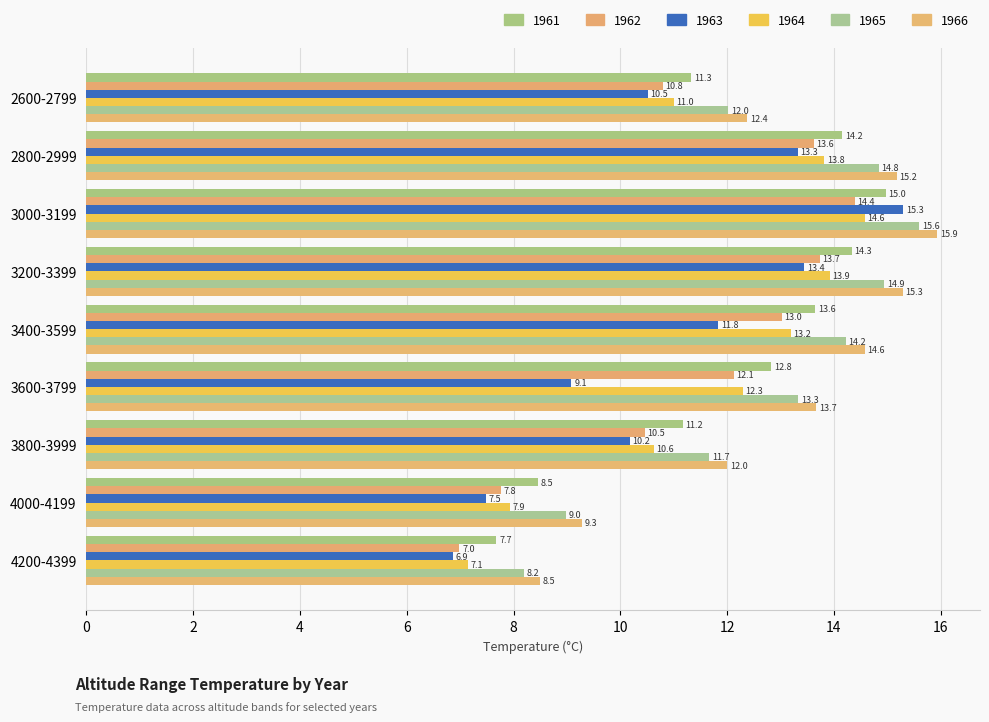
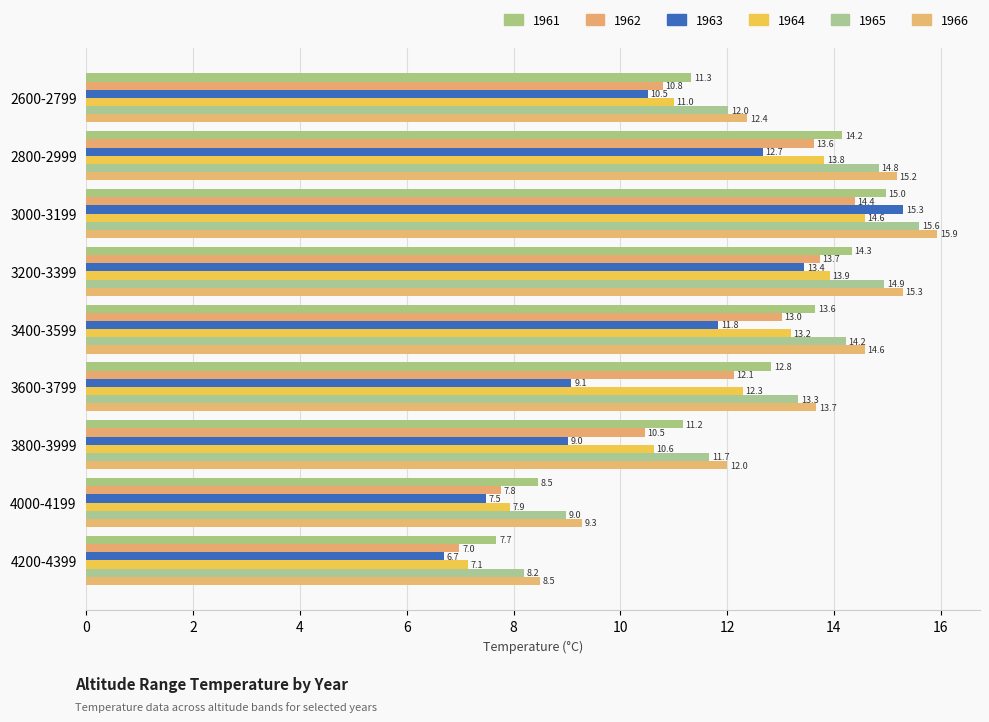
  {
    "1963": {
      "2600-2799": 10.5,
-     "2800-2999": 13.3,
+     "2800-2999": 12.7,
      "3000-3199": 15.3,
      "3200-3399": 13.4,
      "3400-3599": 11.8,
      "3600-3799": 9.1,
-     "3800-3999": 10.2,
+     "3800-3999": 9.0,
      "4000-4199": 7.5,
-     "4200-4399": 6.9
+     "4200-4399": 6.7
    }
  }
